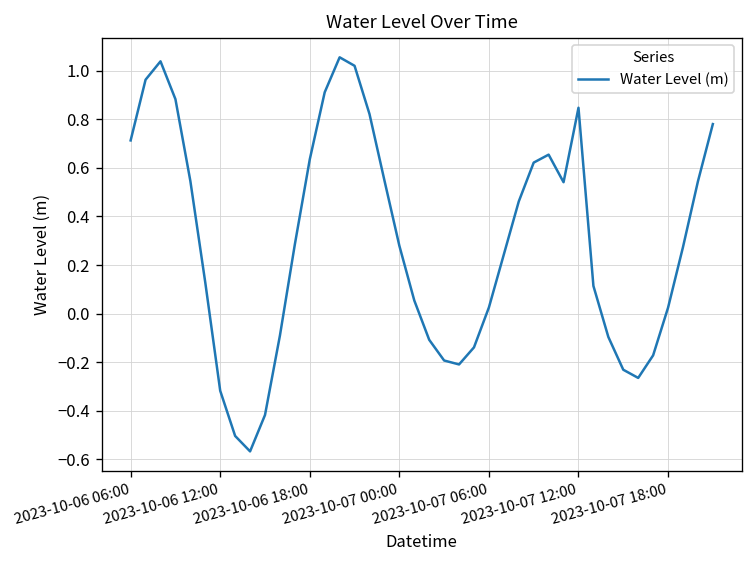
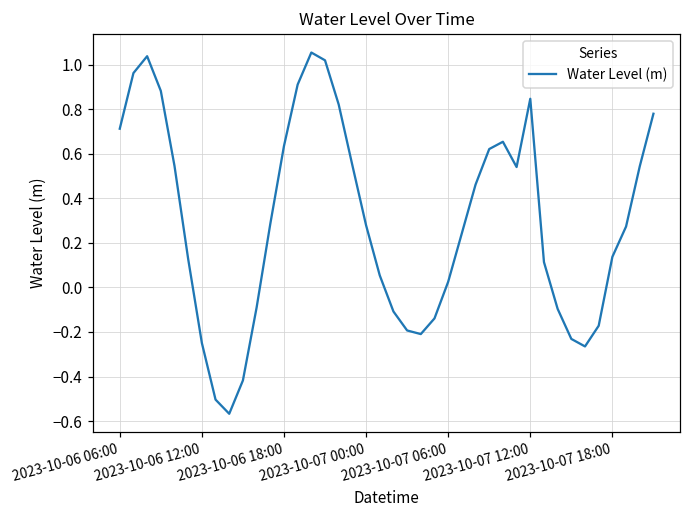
  {
    "2023-10-06 06:00": 0.71,
-   "2023-10-06 12:00": -0.32,
+   "2023-10-06 12:00": -0.25,
    "2023-10-06 18:00": 0.64,
    "2023-10-07 00:00": 0.28,
    "2023-10-07 06:00": 0.03,
    "2023-10-07 12:00": 0.85,
-   "2023-10-07 18:00": 0.02
+   "2023-10-07 18:00": 0.14
  }
